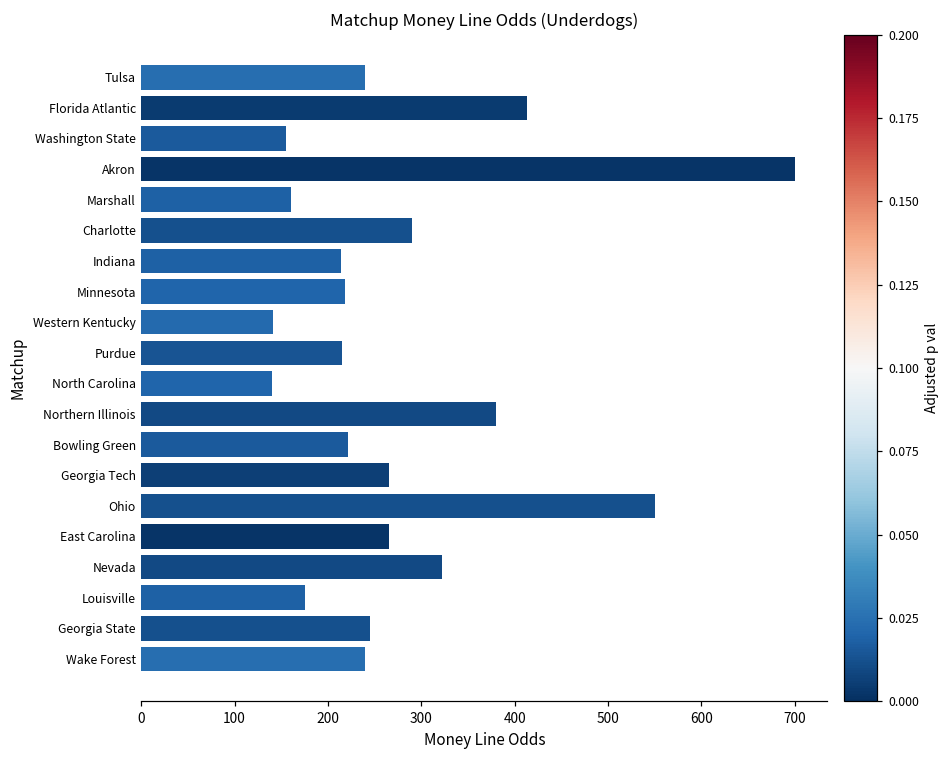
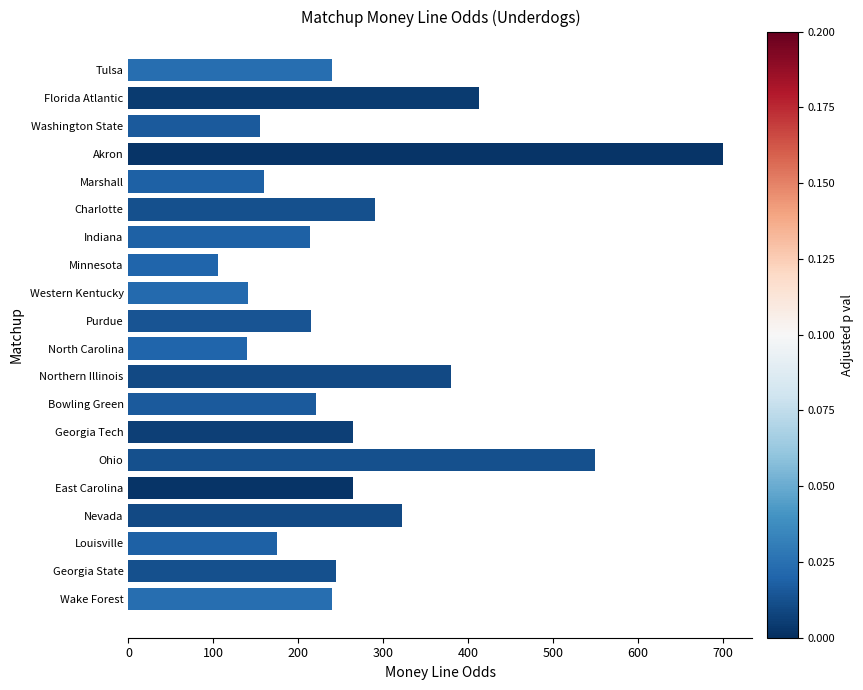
  {
    "Tulsa": 240,
    "Florida Atlantic": 410,
    "Washington State": 160,
    "Akron": 700,
    "Marshall": 160,
    "Charlotte": 290,
    "Indiana": 210,
-   "Minnesota": 220,
+   "Minnesota": 110,
    "Western Kentucky": 140,
    "Purdue": 220,
    "North Carolina": 140,
    "Northern Illinois": 380,
    "Bowling Green": 220,
    "Georgia Tech": 270,
    "Ohio": 550,
    "East Carolina": 270,
    "Nevada": 320,
    "Louisville": 180,
    "Georgia State": 250,
    "Wake Forest": 240
  }
